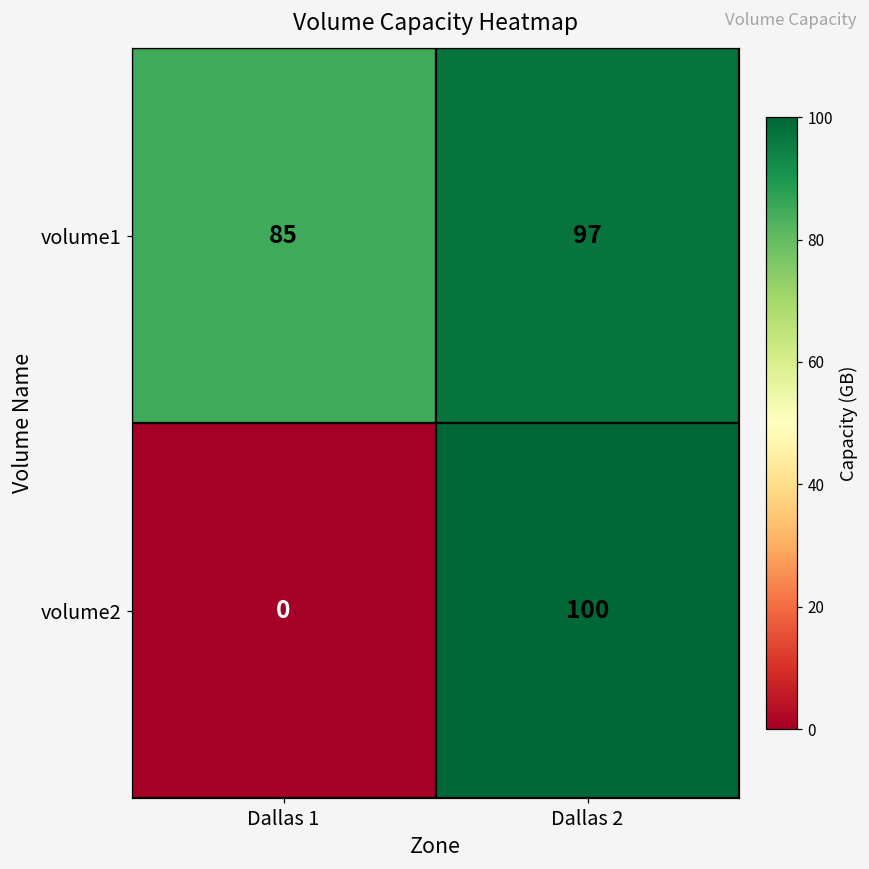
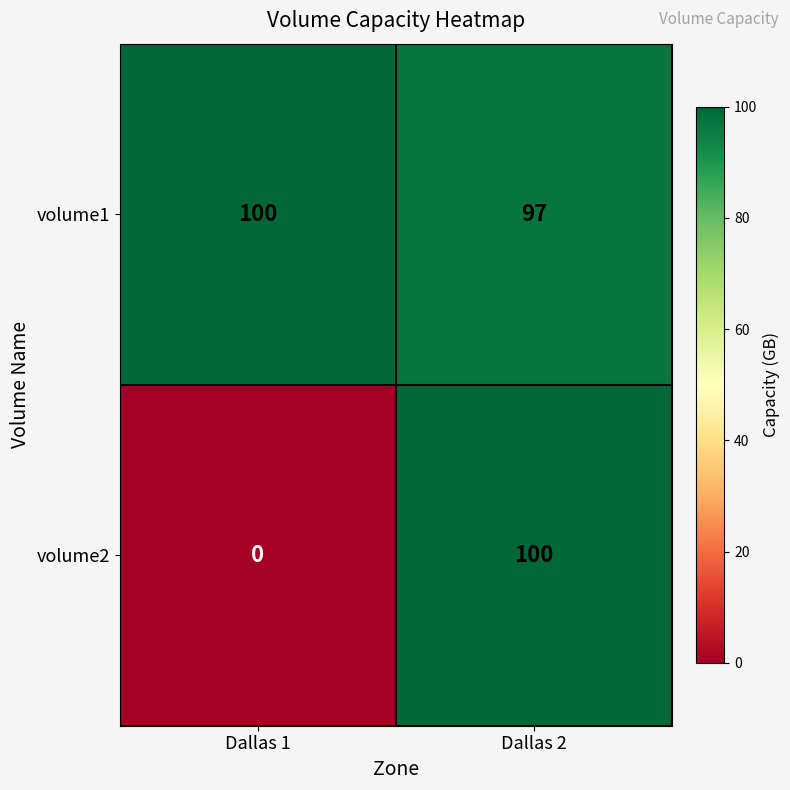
  {
    "volume1": {
-     "Dallas 1": 85,
+     "Dallas 1": 100,
      "Dallas 2": 97
    },
    "volume2": {
      "Dallas 1": 0,
      "Dallas 2": 100
    }
  }
